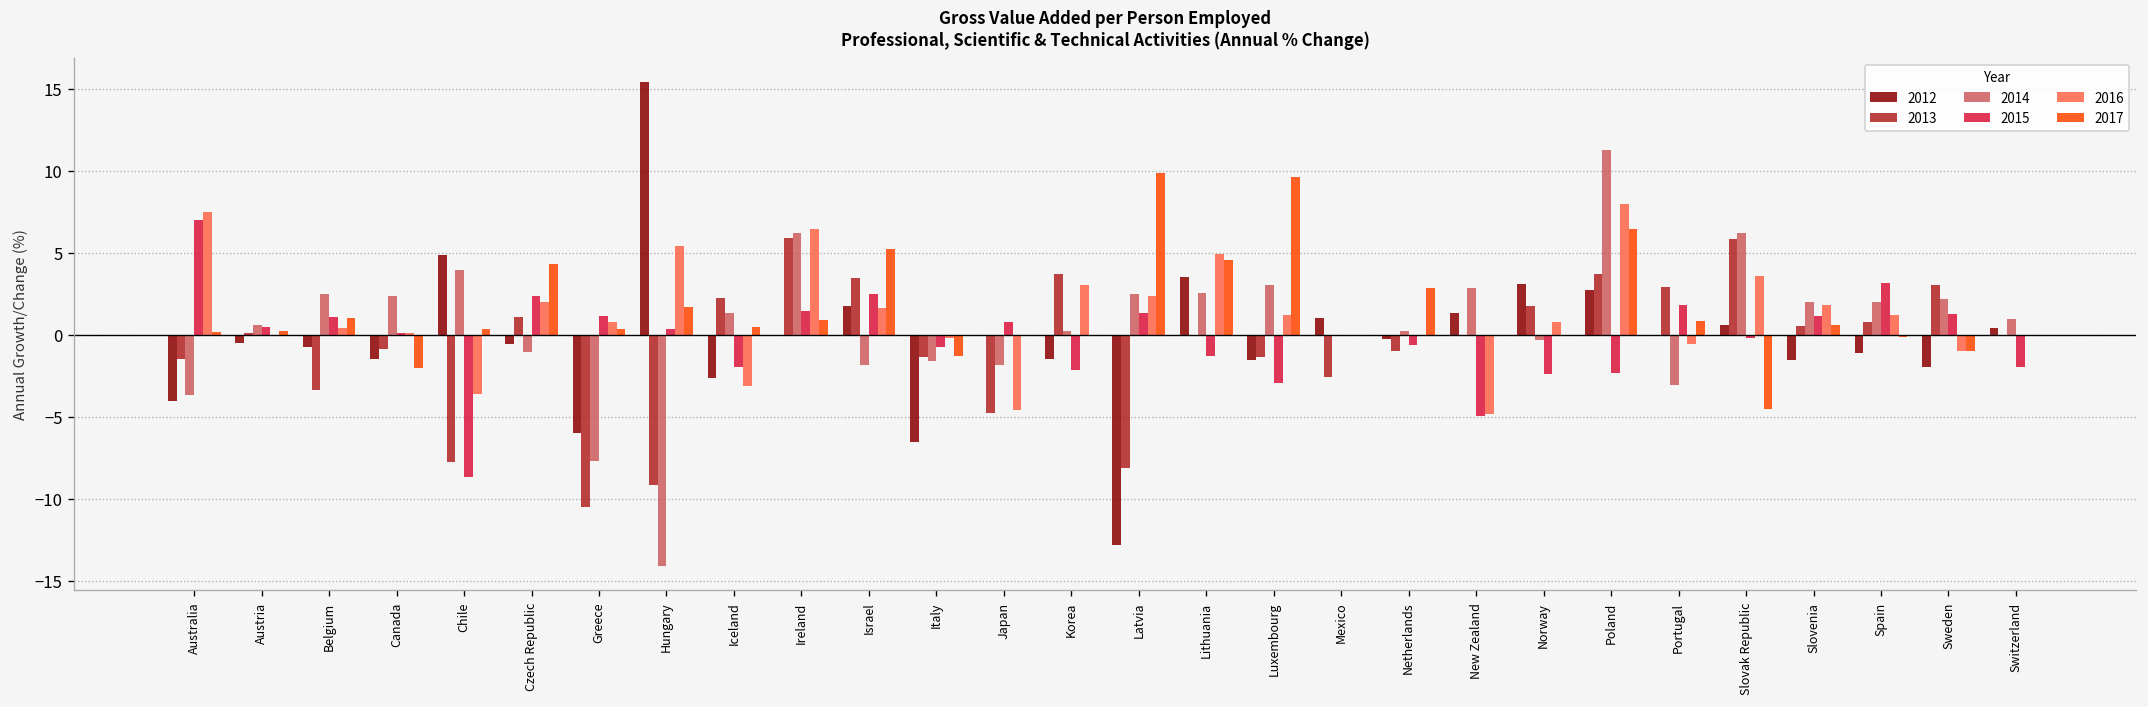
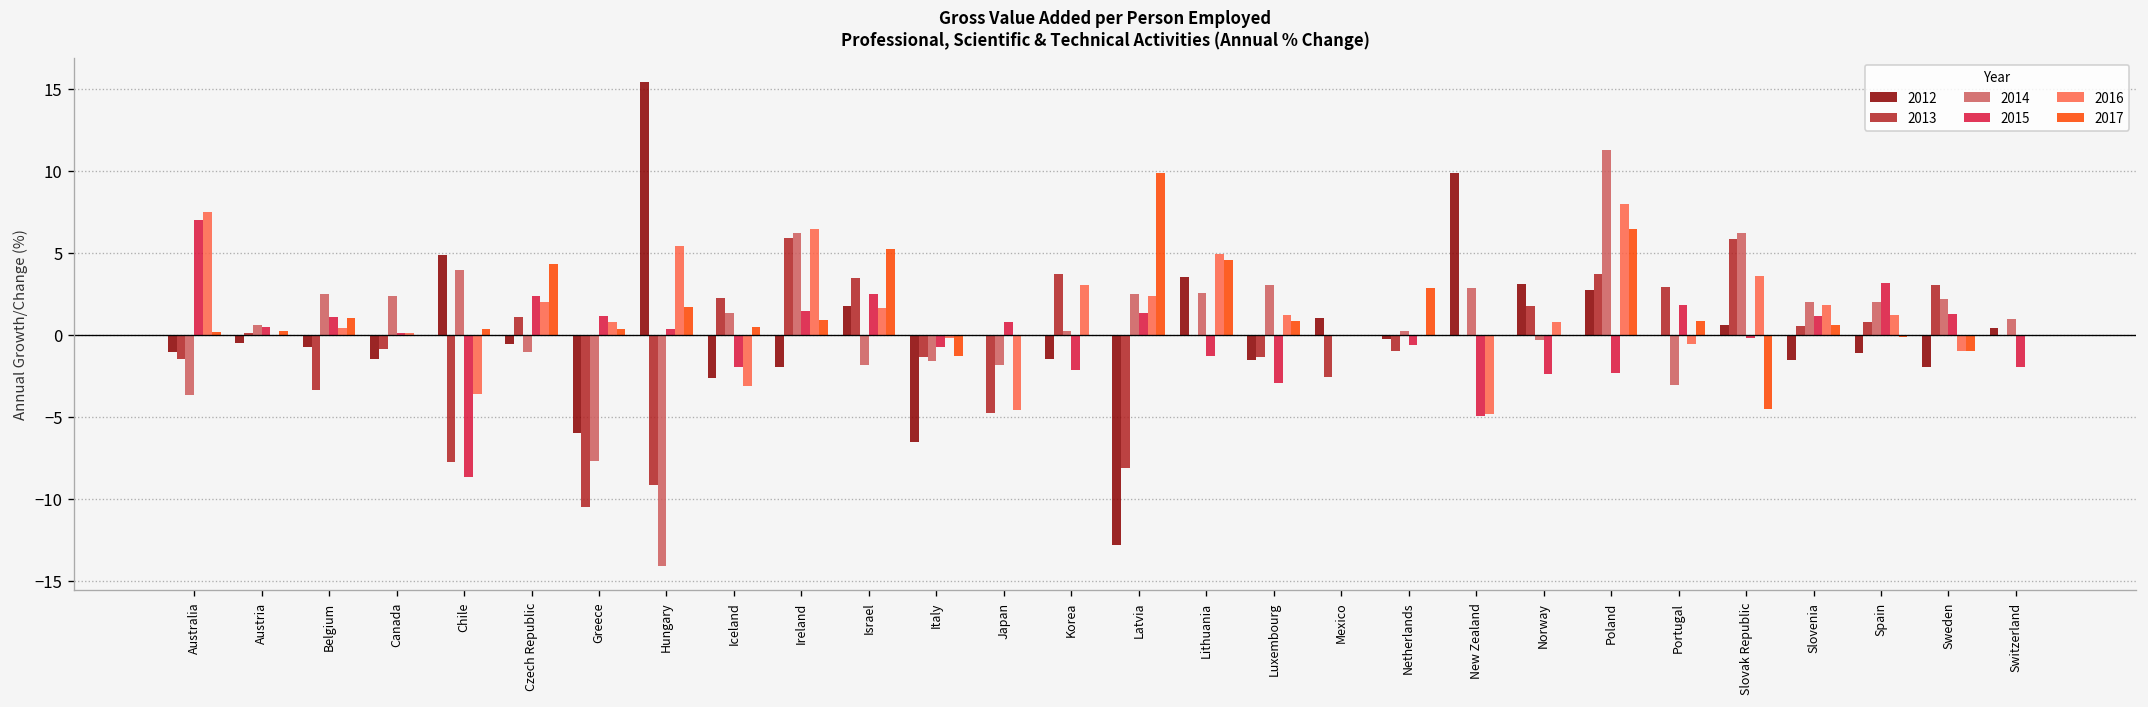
  {
    "2012": {
-     "Australia": -4.1,
+     "Australia": -1.1,
      "Austria": -0.5,
      "Belgium": -0.8,
      "Canada": -1.5,
      "Chile": 4.8,
      "Czech Republic": -0.6,
      "Greece": -6.0,
      "Hungary": 15.4,
      "Iceland": -2.6,
-     "Ireland": -0.1,
+     "Ireland": -1.9,
      "Israel": 1.7,
      "Italy": -6.6,
      "Korea": -1.5,
      "Latvia": -12.8,
      "Lithuania": 3.6,
      "Luxembourg": -1.6,
      "Mexico": 1.0,
      "Netherlands": -0.2,
-     "New Zealand": 1.3,
+     "New Zealand": 9.9,
      "Norway": 3.1,
      "Poland": 2.8,
      "Slovak Republic": 0.6,
      "Slovenia": -1.6,
      "Spain": -1.1,
      "Sweden": -2.0,
      "Switzerland": 0.4
    },
    "2017": {
      "Austria": 0.3,
      "Belgium": 1.0,
-     "Canada": -2,
+     "Canada": 0,
      "Chile": 0.4,
      "Czech Republic": 4.3,
      "Greece": 0.4,
      "Hungary": 1.7,
      "Iceland": 0.5,
      "Ireland": 0.9,
      "Israel": 5.2,
      "Italy": -1.3,
      "Japan": 0.0,
      "Korea": 0.0,
      "Latvia": 9.8,
      "Lithuania": 4.6,
-     "Luxembourg": 9.6,
+     "Luxembourg": 0.8,
      "Mexico": 0.0,
      "Netherlands": 2.8,
      "New Zealand": 0.0,
      "Norway": 0.0,
      "Poland": 6.5,
      "Portugal": 0.8,
      "Slovak Republic": -4.5,
      "Slovenia": 0.6,
      "Sweden": -1.0,
      "Switzerland": 0.0
    }
  }
